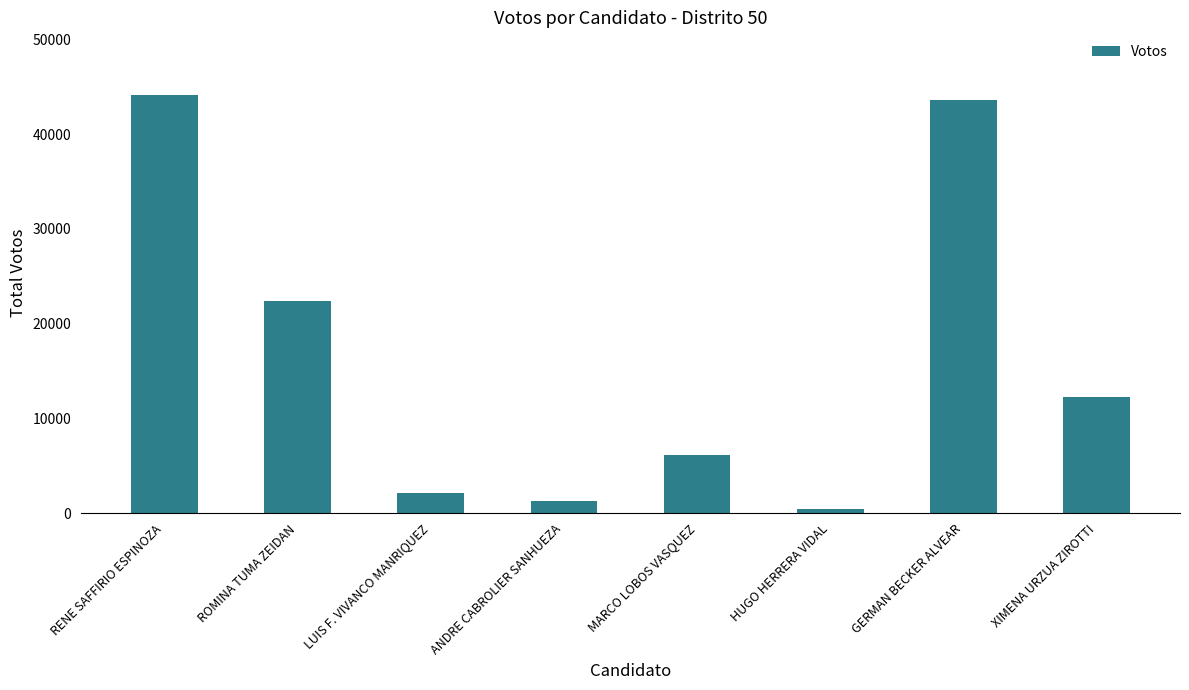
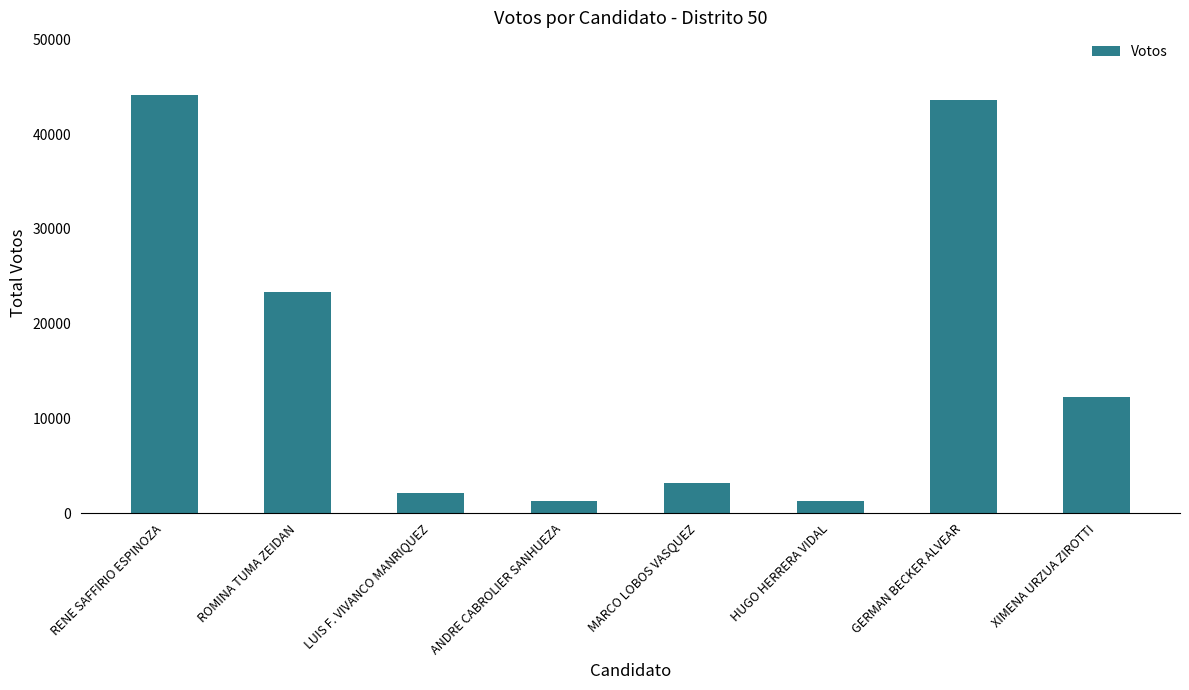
  {
    "RENE SAFFIRIO ESPINOZA": 44000,
-   "ROMINA TUMA ZEIDAN": 22000,
+   "ROMINA TUMA ZEIDAN": 23000,
    "LUIS F. VIVANCO MANRIQUEZ": 2000,
    "ANDRE CABROLIER SANHUEZA": 1000,
-   "MARCO LOBOS VASQUEZ": 6000,
-   "HUGO HERRERA VIDAL": 0,
+   "MARCO LOBOS VASQUEZ": 3000,
+   "HUGO HERRERA VIDAL": 1000,
    "GERMAN BECKER ALVEAR": 44000,
    "XIMENA URZUA ZIROTTI": 12000
  }
